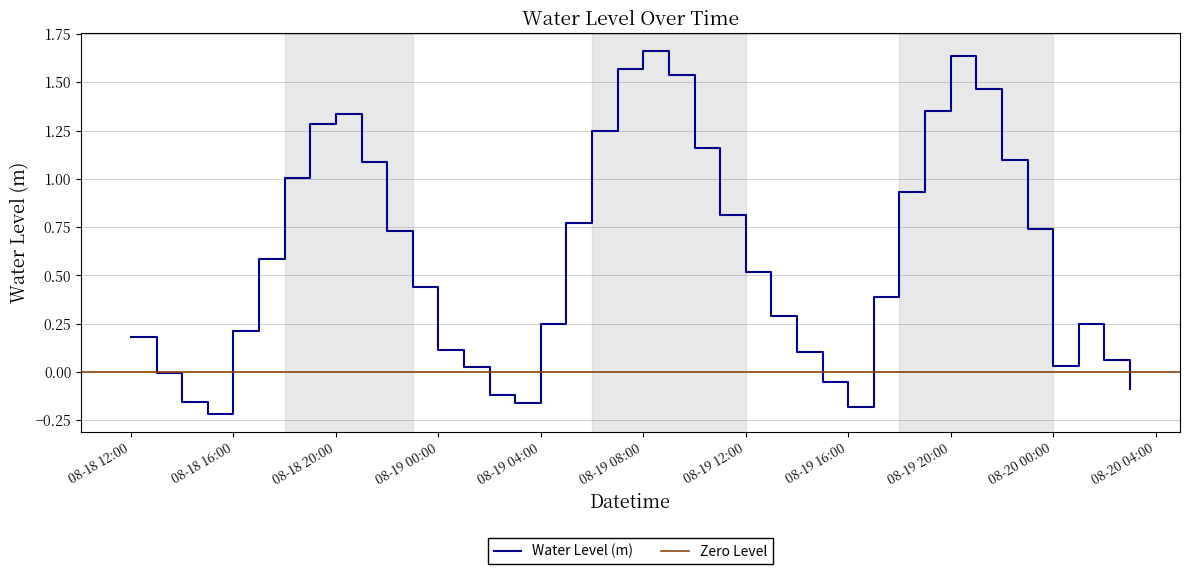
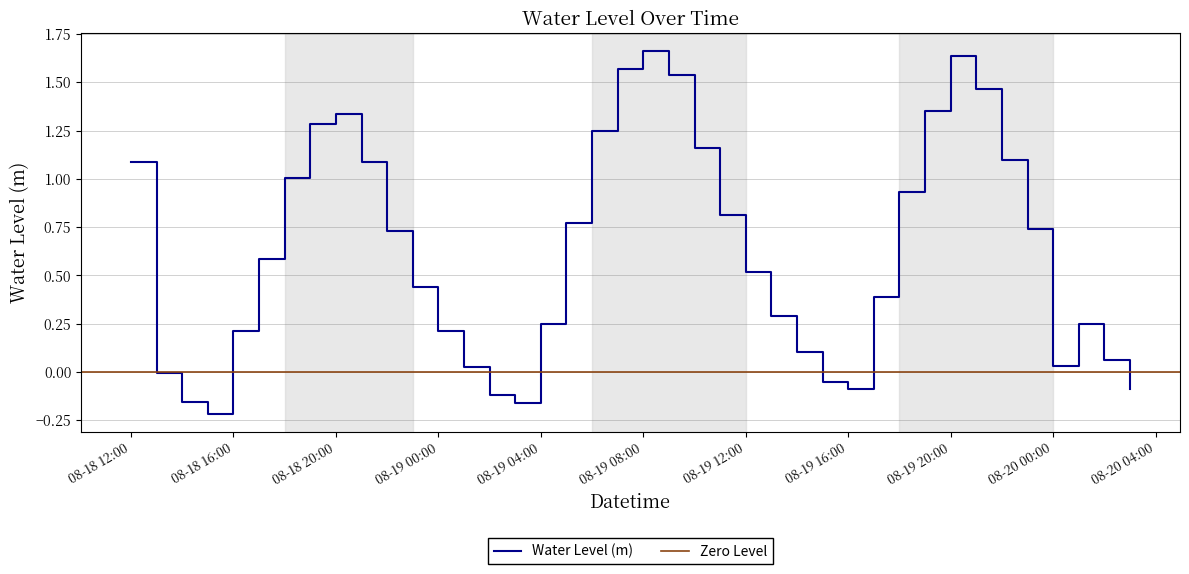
  {
-   "08-18 12:00": 0.18,
+   "08-18 12:00": 1.09,
    "08-18 16:00": 0.21,
    "08-18 20:00": 1.33,
-   "08-19 00:00": 0.11,
+   "08-19 00:00": 0.21,
    "08-19 04:00": 0.25,
    "08-19 08:00": 1.66,
    "08-19 12:00": 0.52,
-   "08-19 16:00": -0.18,
+   "08-19 16:00": -0.09,
    "08-19 20:00": 1.64,
    "08-20 00:00": 0.03
  }
